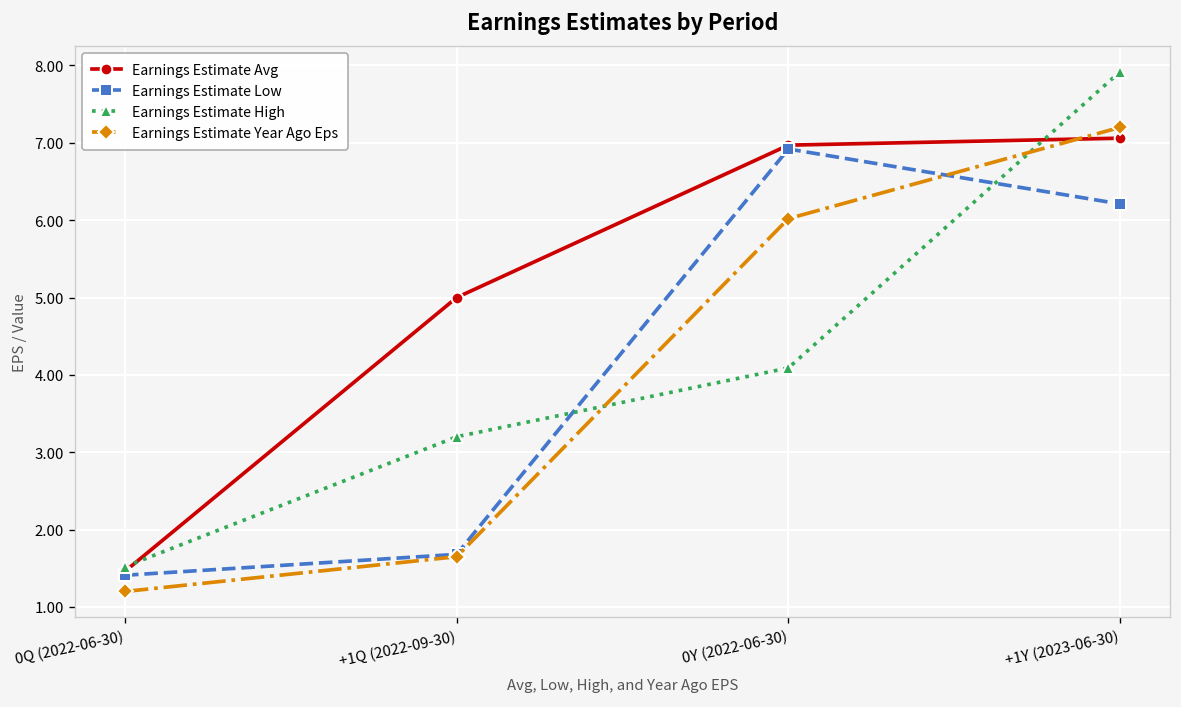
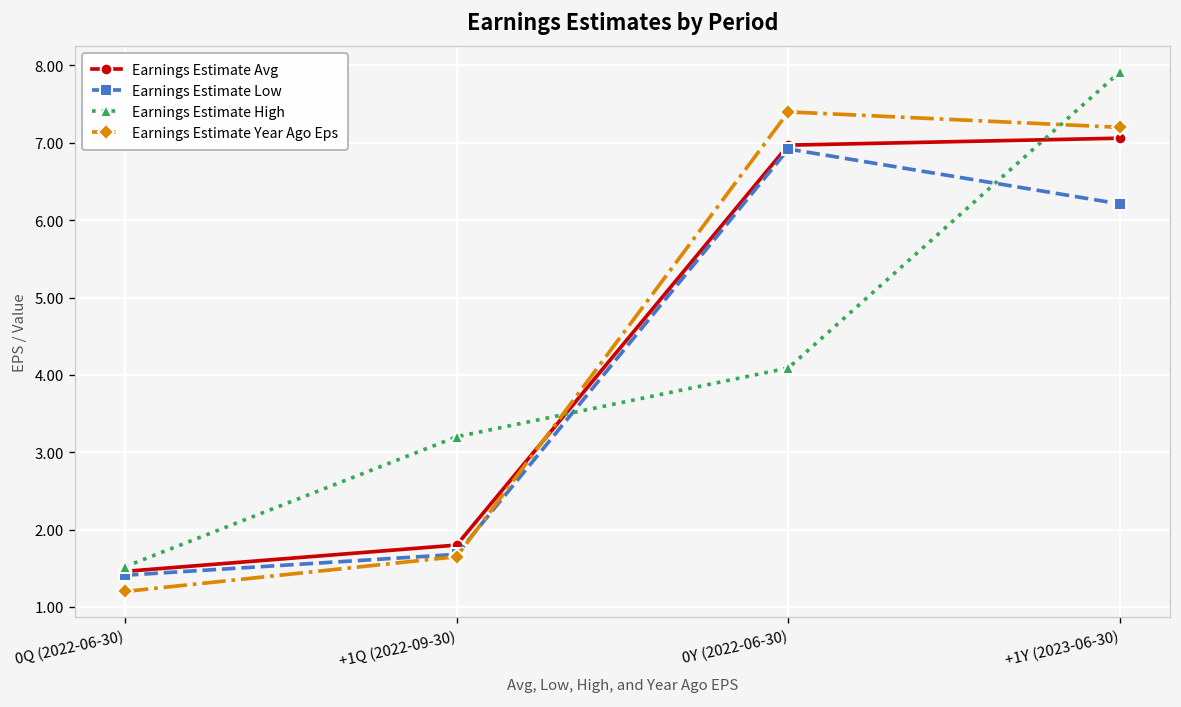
  {
    "Earnings Estimate Avg": {
      "0Q (2022-06-30)": 1.5,
-     "+1Q (2022-09-30)": 5.0,
+     "+1Q (2022-09-30)": 1.8,
      "0Y (2022-06-30)": 7.0,
      "+1Y (2023-06-30)": 7.1
    },
    "Earnings Estimate Low": {
      "0Q (2022-06-30)": 1.4,
      "0Y (2022-06-30)": 6.9,
      "+1Y (2023-06-30)": 6.2
    },
    "Earnings Estimate High": {
      "0Q (2022-06-30)": 1.5,
      "+1Q (2022-09-30)": 3.2,
      "0Y (2022-06-30)": 4.1,
      "+1Y (2023-06-30)": 7.9
    },
    "Earnings Estimate Year Ago Eps": {
      "0Q (2022-06-30)": 1.2,
-     "0Y (2022-06-30)": 6.0,
+     "0Y (2022-06-30)": 7.4,
      "+1Y (2023-06-30)": 7.2
    }
  }
